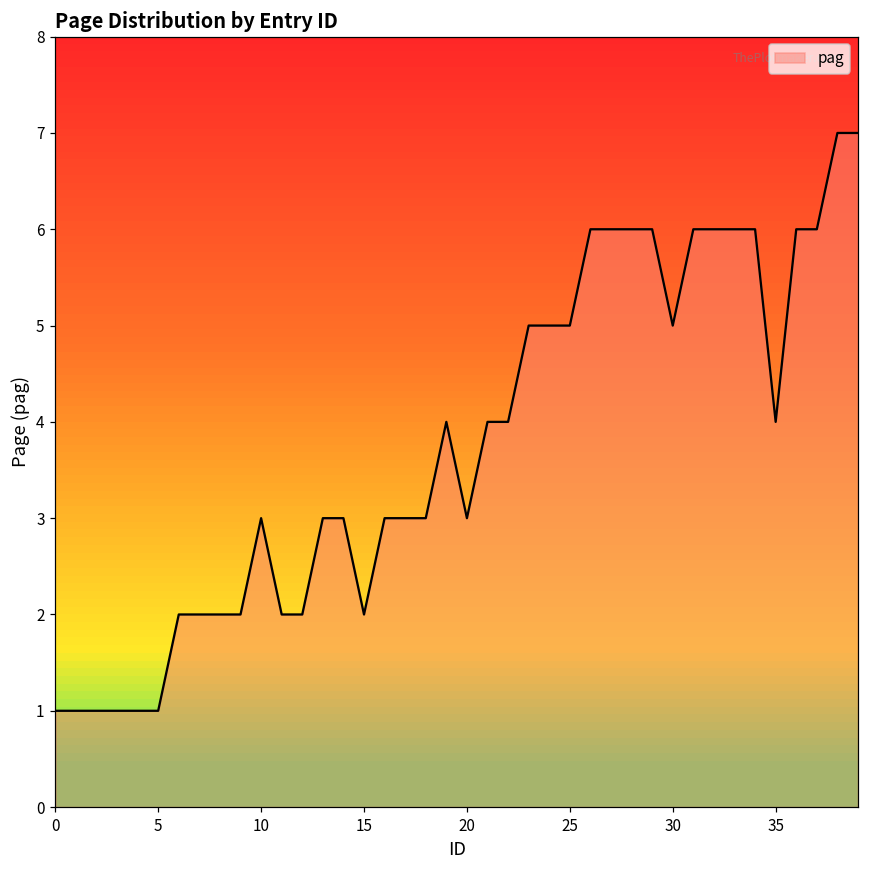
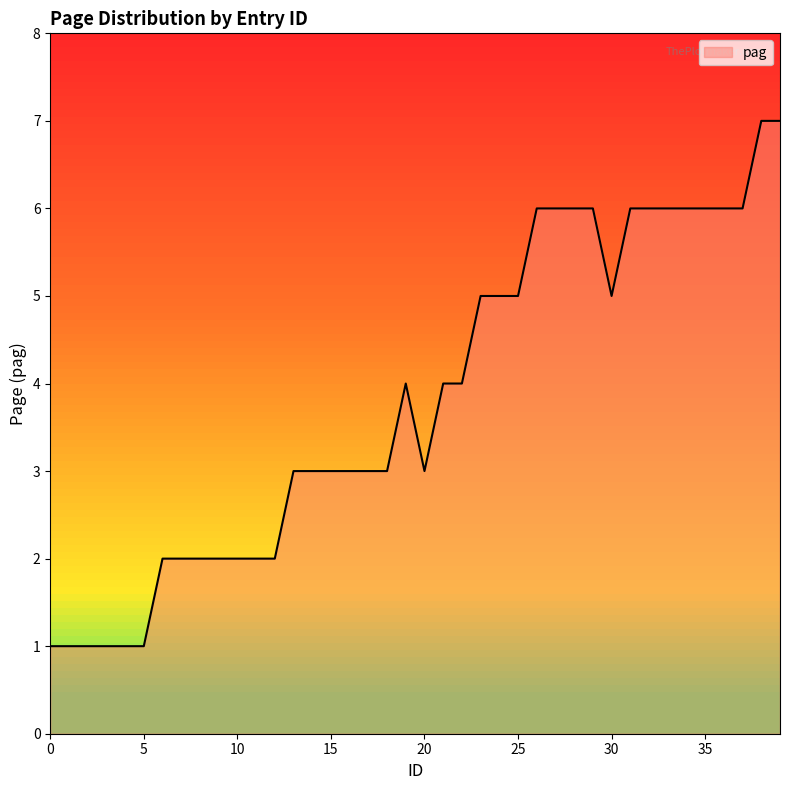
  {
    "0": 1,
    "5": 1,
-   "10": 3,
-   "15": 2,
+   "10": 2,
+   "15": 3,
    "20": 3,
    "25": 5,
    "30": 5,
-   "35": 4
+   "35": 6
  }
